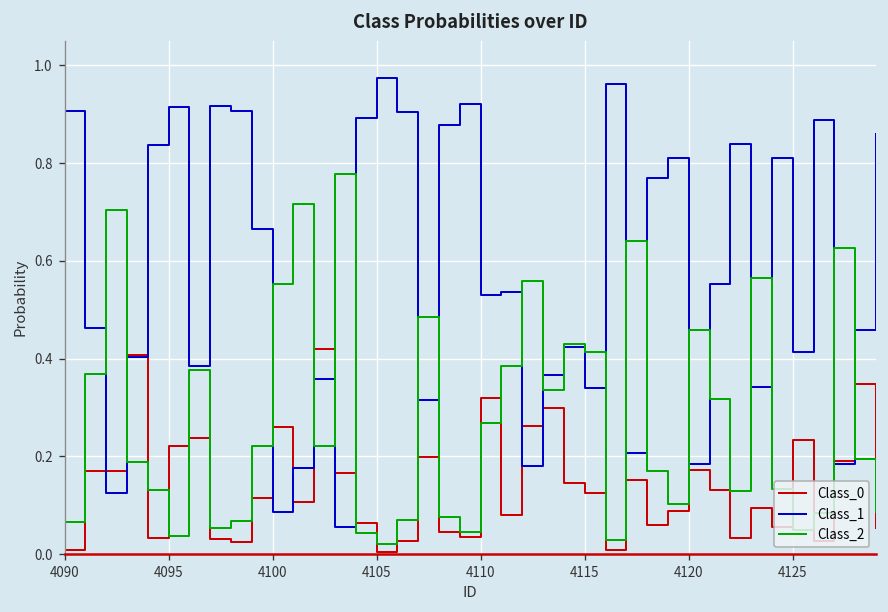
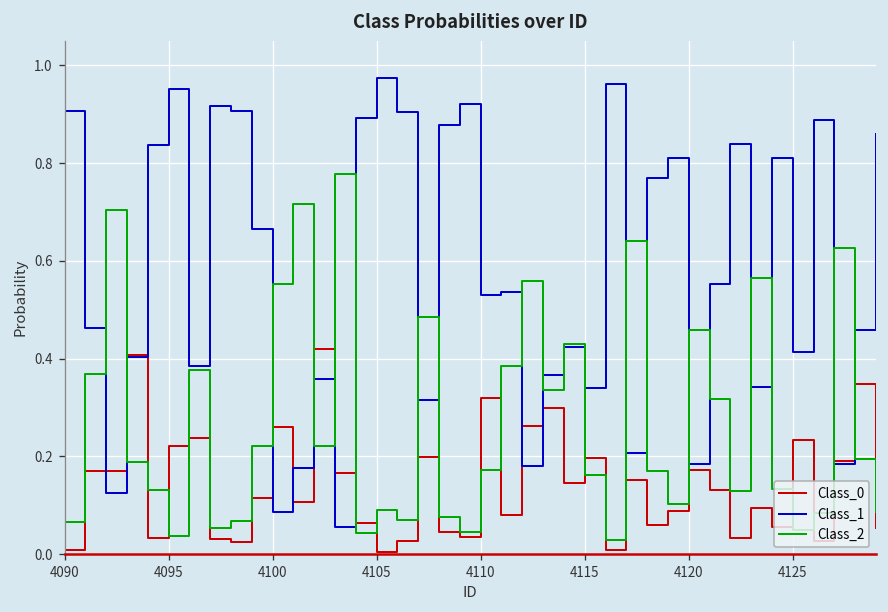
  {
    "Class_0": {
      "4090": 0.01,
      "4095": 0.22,
      "4100": 0.26,
      "4105": 0.00,
      "4110": 0.32,
-     "4115": 0.13,
+     "4115": 0.20,
      "4120": 0.17,
      "4125": 0.23
    },
    "Class_1": {
      "4090": 0.91,
-     "4095": 0.91,
+     "4095": 0.95,
      "4100": 0.09,
      "4105": 0.97,
      "4110": 0.53,
      "4115": 0.34,
      "4120": 0.19,
      "4125": 0.41
    },
    "Class_2": {
      "4090": 0.07,
      "4095": 0.04,
      "4100": 0.55,
-     "4105": 0.02,
-     "4110": 0.27,
-     "4115": 0.41,
+     "4105": 0.09,
+     "4110": 0.17,
+     "4115": 0.16,
      "4120": 0.46
    }
  }
